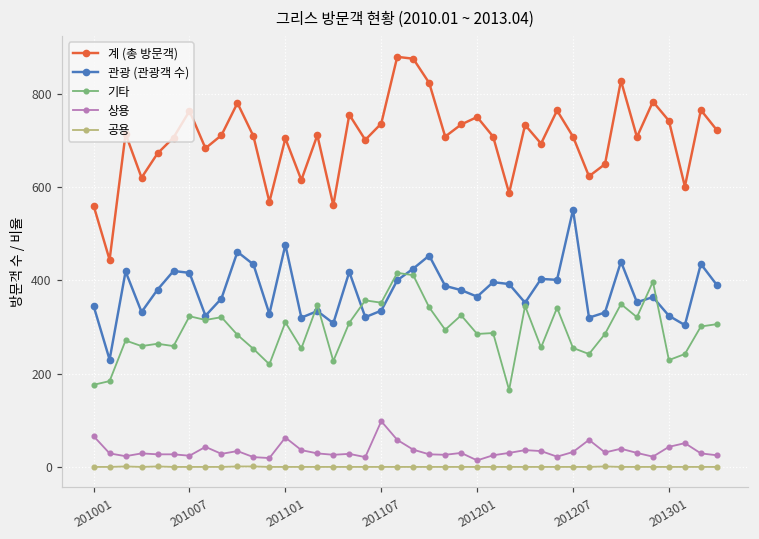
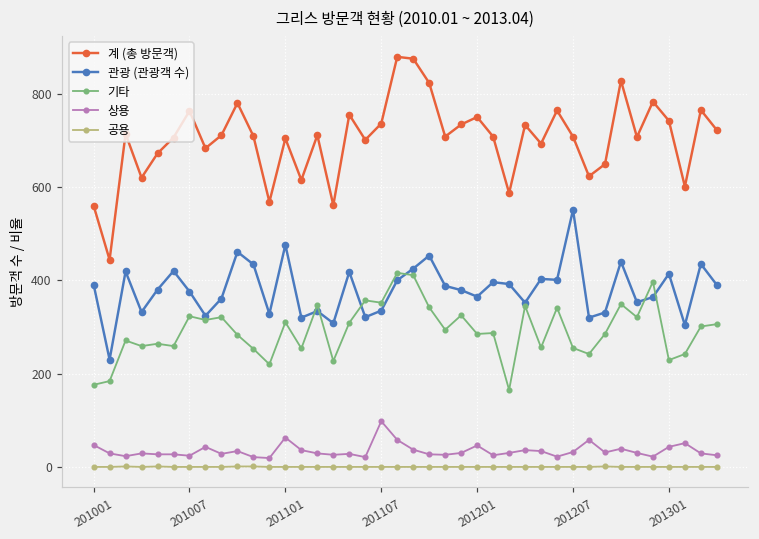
  {
    "계 (총 방문객)": {
      "201001": 560,
      "201101": 700,
      "201107": 740,
      "201201": 750,
      "201207": 710,
      "201301": 740
    },
    "관광 (관광객 수)": {
-     "201001": 350,
-     "201007": 420,
+     "201001": 390,
+     "201007": 380,
      "201101": 480,
      "201107": 340,
      "201201": 370,
      "201207": 550,
-     "201301": 320
+     "201301": 410
    },
    "기타": {
      "201001": 180,
      "201007": 320,
      "201101": 310,
      "201107": 350,
      "201201": 290,
      "201207": 260,
      "201301": 230
    },
    "상용": {
-     "201001": 70,
+     "201001": 50,
      "201007": 20,
      "201101": 60,
      "201107": 100,
-     "201201": 10,
+     "201201": 50,
      "201207": 30,
      "201301": 40
    },
    "공용": {
      "201001": 0,
      "201007": 0,
      "201101": 0,
      "201107": 0,
      "201201": 0,
      "201207": 0,
      "201301": 0
    }
  }
